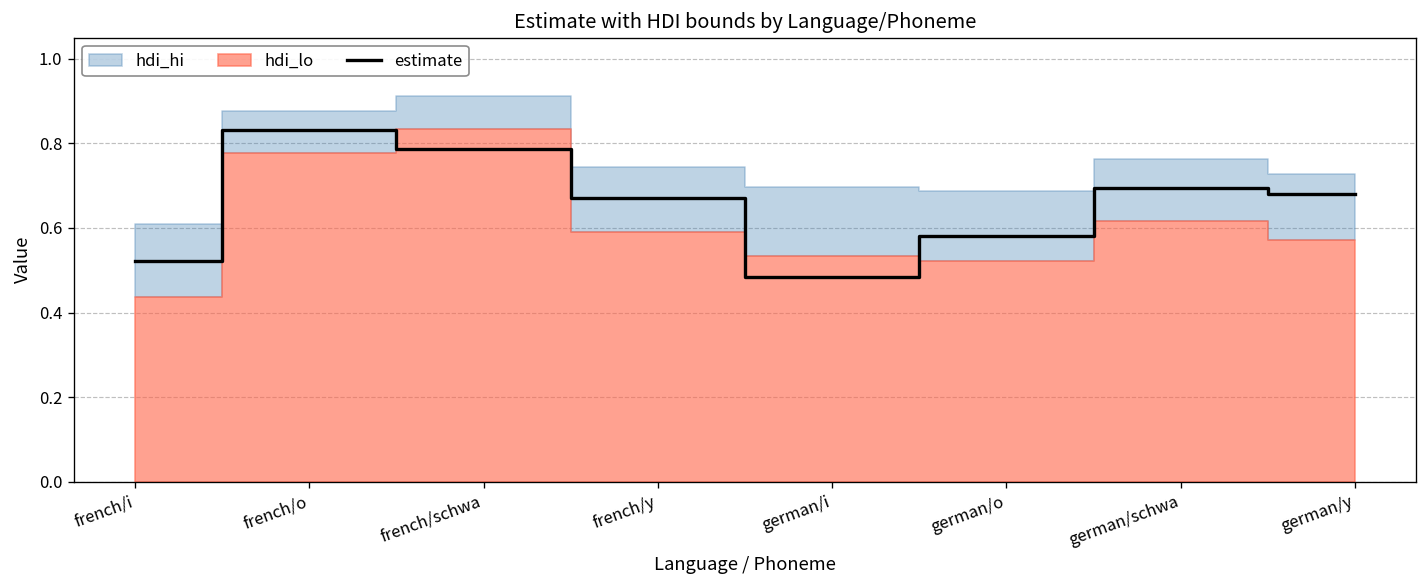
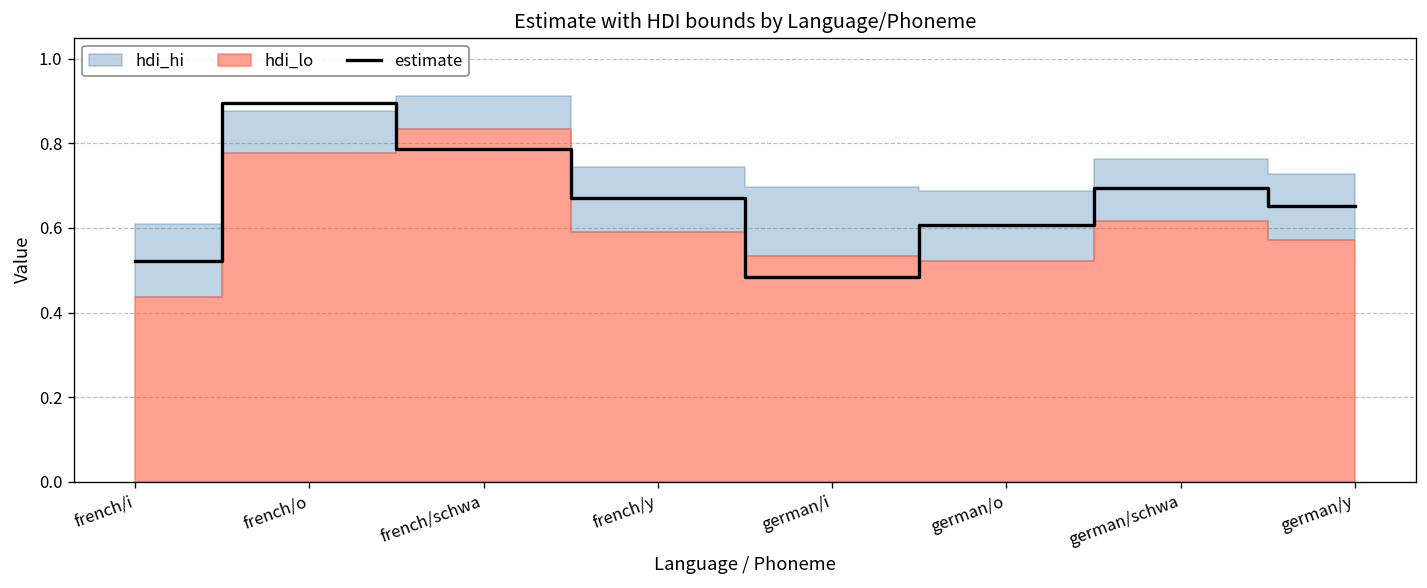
  {
    "estimate": {
      "french/i": 0.52,
-     "french/o": 0.83,
+     "french/o": 0.90,
      "french/schwa": 0.79,
      "french/y": 0.67,
      "german/i": 0.48,
-     "german/o": 0.58,
+     "german/o": 0.61,
      "german/schwa": 0.69,
-     "german/y": 0.68
+     "german/y": 0.65
    }
  }
